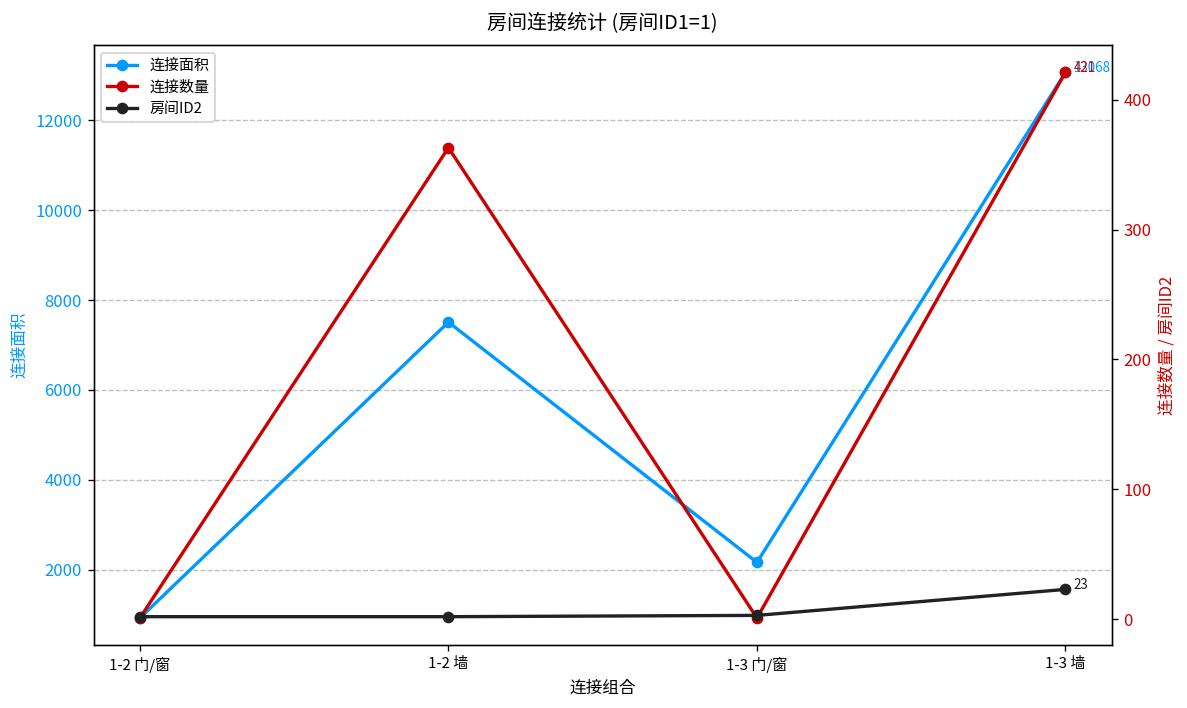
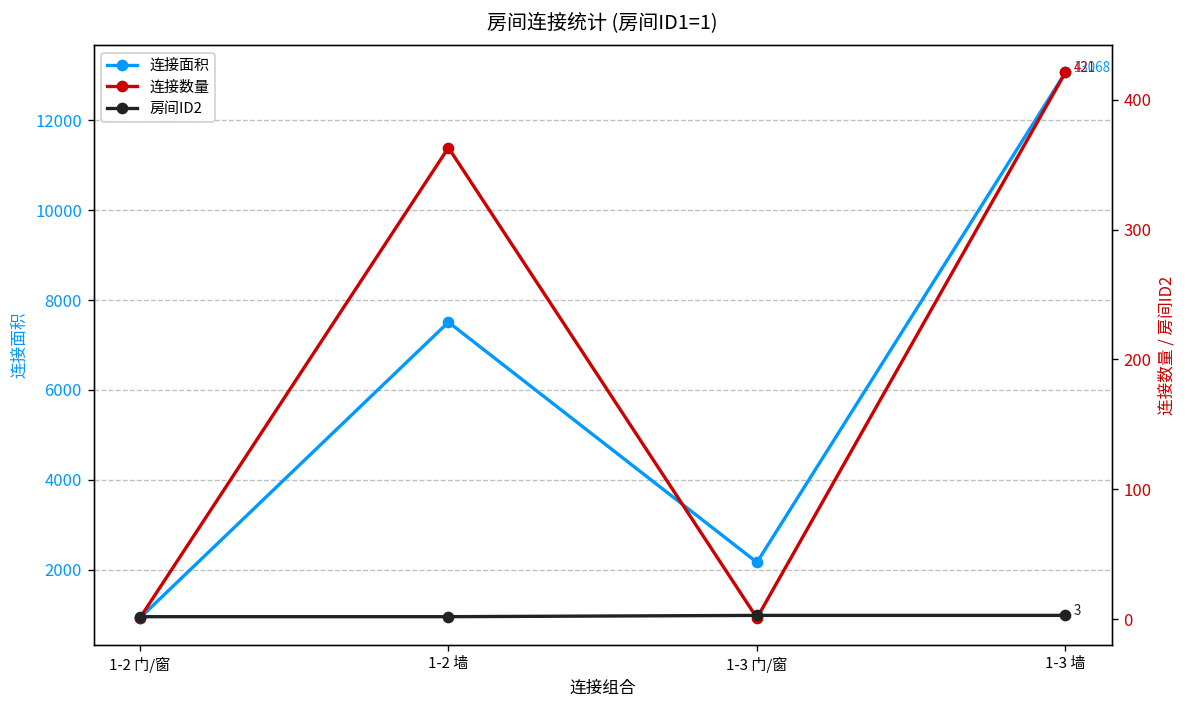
  {
    "房间ID2": {
-     "1-3 墙": 23
+     "1-3 墙": 3
    }
  }
